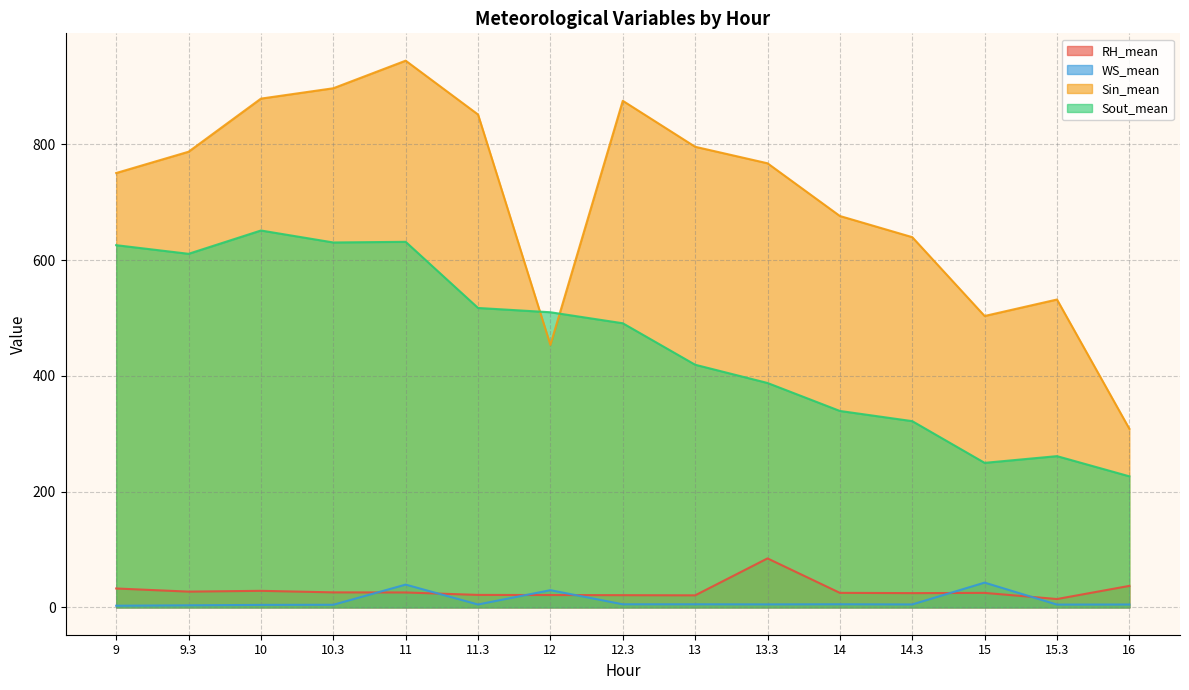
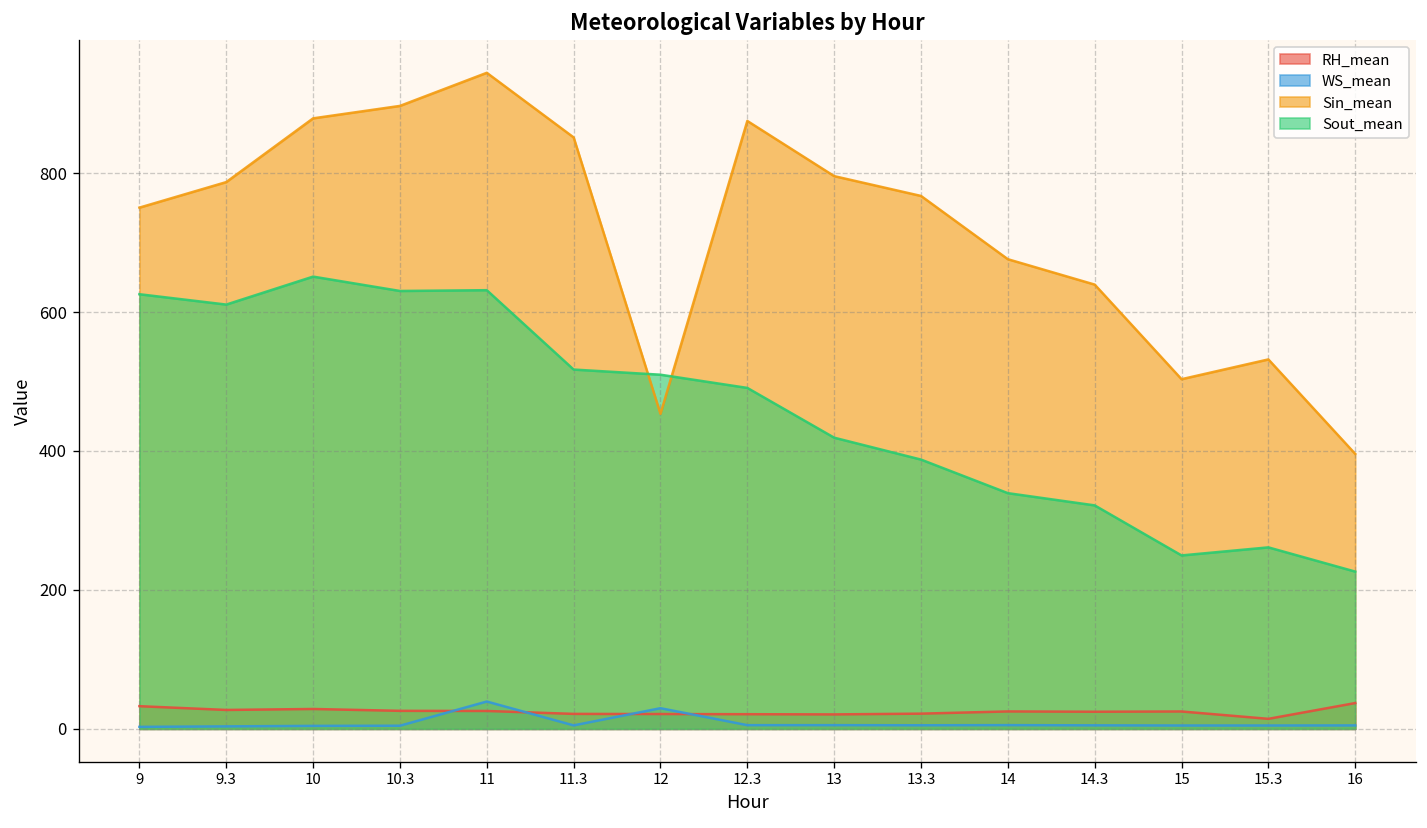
  {
    "RH_mean": {
      "9": 30,
      "9.3": 30,
      "10": 30,
      "10.3": 30,
      "11": 30,
      "11.3": 20,
      "12": 20,
      "12.3": 20,
      "13": 20,
-     "13.3": 80,
+     "13.3": 20,
      "14": 30,
      "14.3": 20,
      "15": 30,
      "15.3": 10,
      "16": 40
    },
    "WS_mean": {
      "9": 0,
      "9.3": 0,
      "10": 0,
      "10.3": 0,
      "11": 40,
      "11.3": 0,
      "12": 30,
      "12.3": 10,
      "13": 10,
      "13.3": 10,
      "14": 10,
      "14.3": 10,
-     "15": 40,
+     "15": 0,
      "15.3": 0,
      "16": 0
    },
    "Sin_mean": {
      "9": 750,
      "9.3": 790,
      "10": 880,
      "10.3": 900,
      "11": 940,
      "11.3": 850,
      "12": 450,
      "12.3": 880,
      "13": 800,
      "13.3": 770,
      "14": 680,
      "14.3": 640,
      "15": 500,
      "15.3": 530,
-     "16": 310
+     "16": 400
    },
    "Sout_mean": {
      "9": 630,
      "9.3": 610,
      "10": 650,
      "10.3": 630,
      "11": 630,
      "11.3": 520,
      "12": 510,
      "12.3": 490,
      "13": 420,
      "13.3": 390,
      "14": 340,
      "14.3": 320,
      "15": 250,
      "15.3": 260,
      "16": 230
    }
  }
